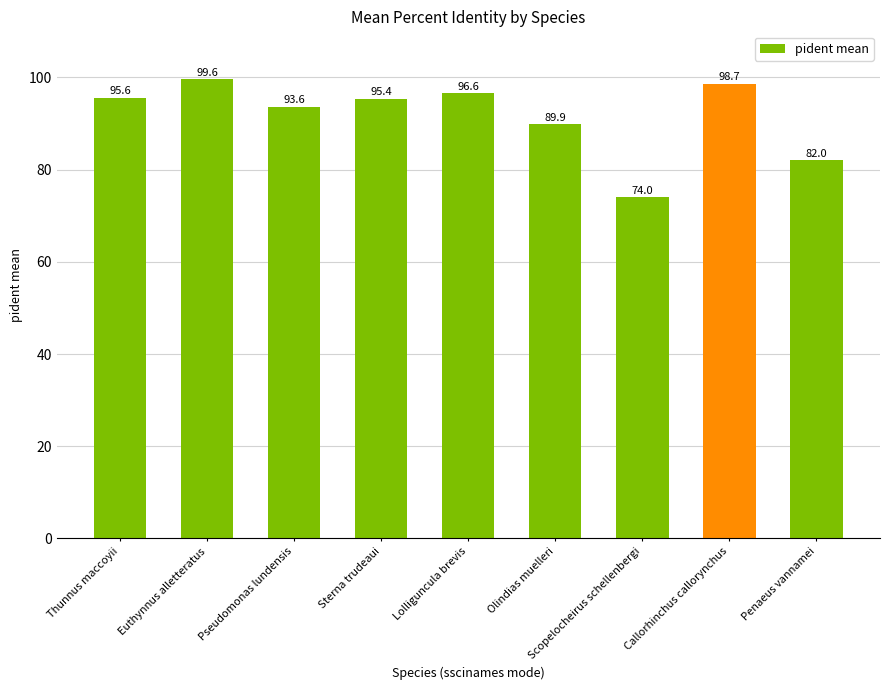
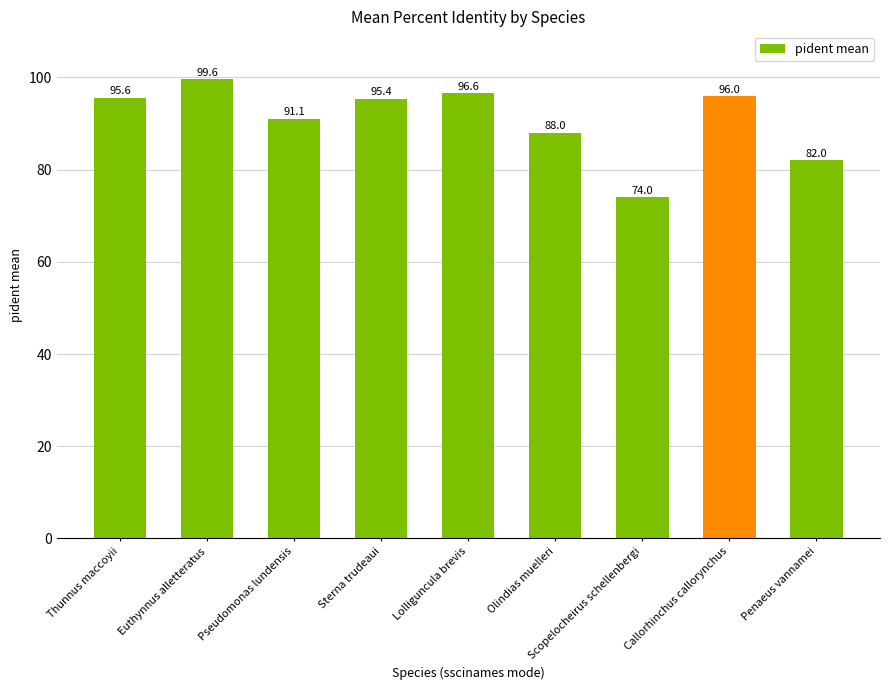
  {
    "Thunnus maccoyii": 95.6,
    "Euthynnus alletteratus": 99.6,
-   "Pseudomonas lundensis": 93.6,
+   "Pseudomonas lundensis": 91.1,
    "Sterna trudeaui": 95.4,
    "Lolliguncula brevis": 96.6,
-   "Olindias muelleri": 89.9,
+   "Olindias muelleri": 88.0,
    "Scopelocheirus schellenbergi": 74.0,
-   "Callorhinchus callorynchus": 98.7,
+   "Callorhinchus callorynchus": 96.0,
    "Penaeus vannamei": 82.0
  }
